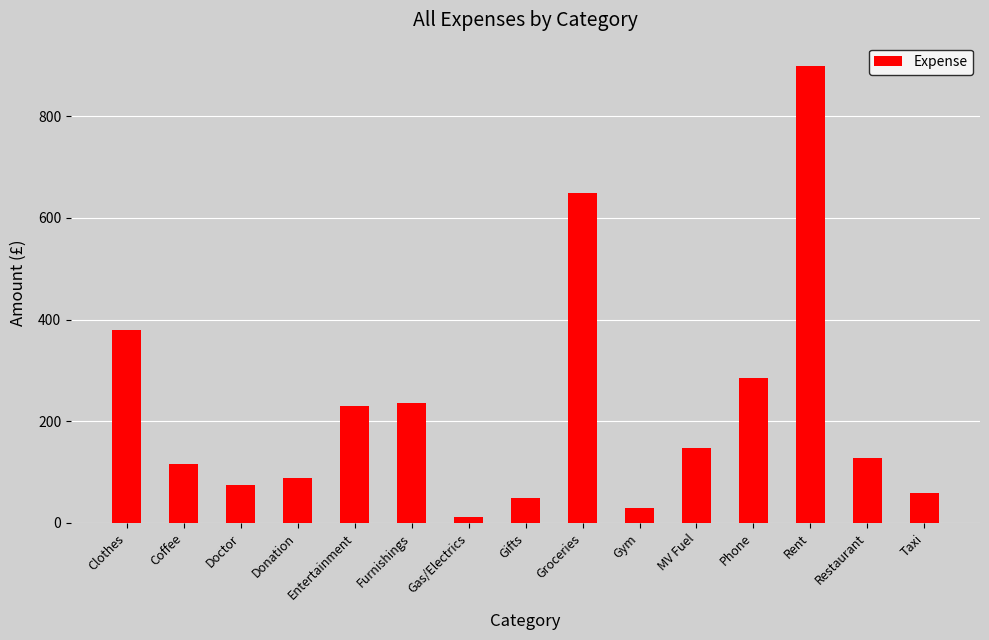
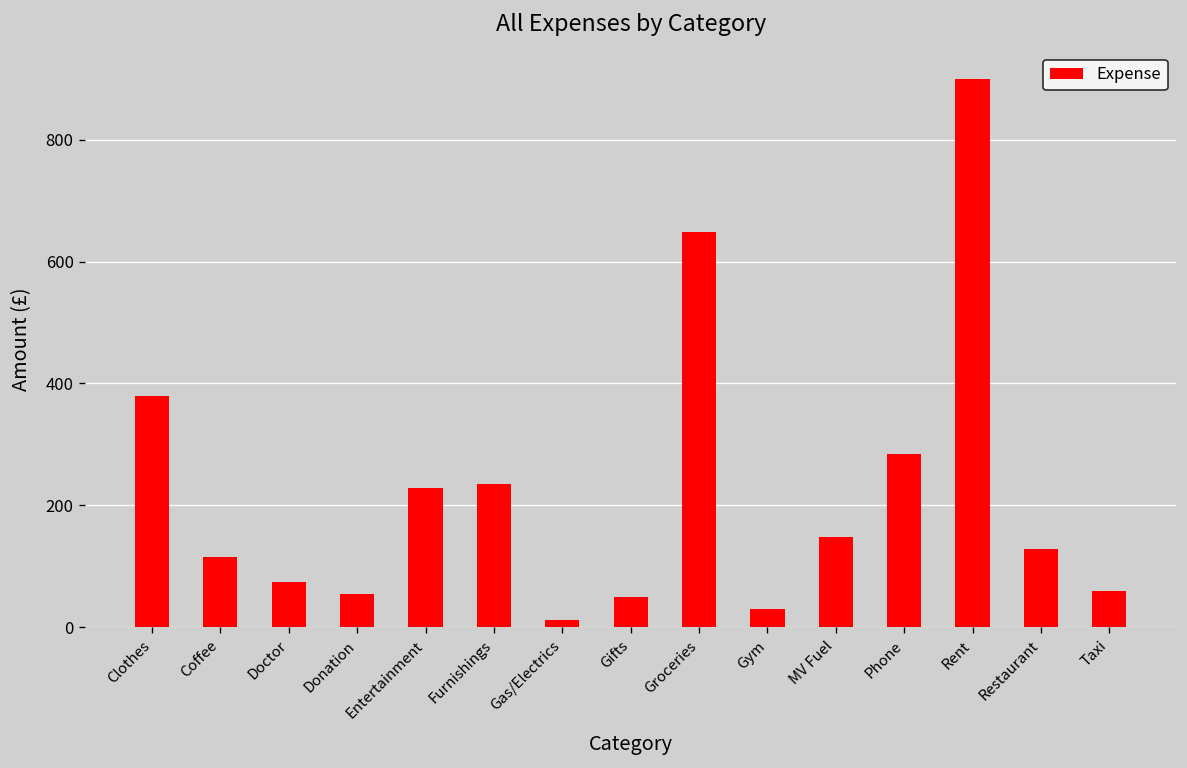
  {
    "Clothes": 380,
    "Coffee": 120,
    "Doctor": 80,
-   "Donation": 90,
+   "Donation": 60,
    "Entertainment": 230,
    "Furnishings": 240,
    "Gas/Electrics": 10,
    "Gifts": 50,
    "Groceries": 650,
    "Gym": 30,
    "MV Fuel": 150,
    "Phone": 280,
    "Rent": 900,
    "Restaurant": 130,
    "Taxi": 60
  }
